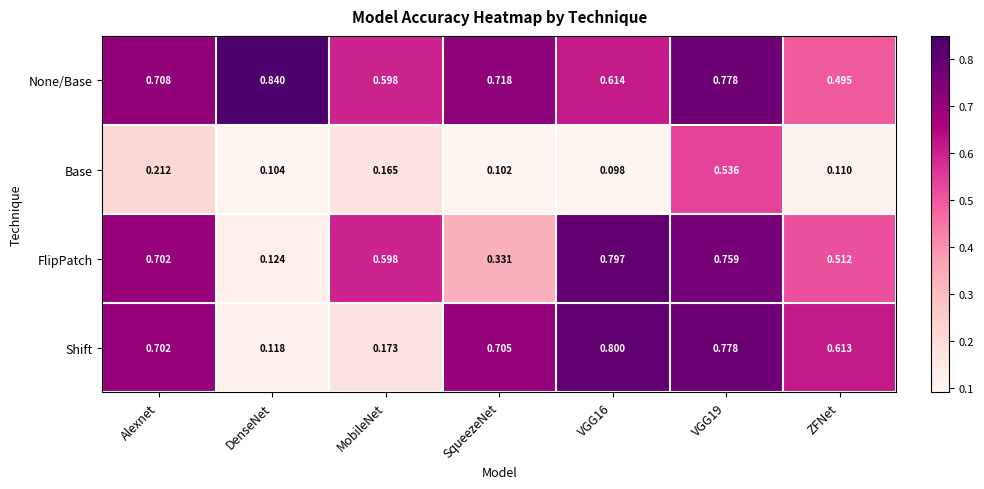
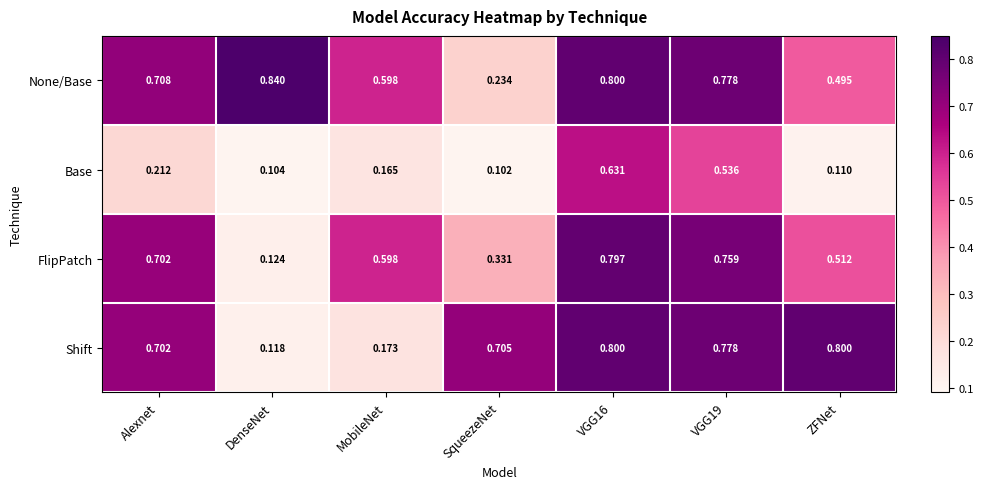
  {
    "None/Base": {
      "Alexnet": 0.708,
      "DenseNet": 0.840,
      "MobileNet": 0.598,
-     "SqueezeNet": 0.718,
-     "VGG16": 0.614,
+     "SqueezeNet": 0.234,
+     "VGG16": 0.800,
      "VGG19": 0.778,
      "ZFNet": 0.495
    },
    "Base": {
      "Alexnet": 0.212,
      "DenseNet": 0.104,
      "MobileNet": 0.165,
      "SqueezeNet": 0.102,
-     "VGG16": 0.098,
+     "VGG16": 0.631,
      "VGG19": 0.536,
      "ZFNet": 0.110
    },
    "FlipPatch": {
      "Alexnet": 0.702,
      "DenseNet": 0.124,
      "MobileNet": 0.598,
      "SqueezeNet": 0.331,
      "VGG16": 0.797,
      "VGG19": 0.759,
      "ZFNet": 0.512
    },
    "Shift": {
      "Alexnet": 0.702,
      "DenseNet": 0.118,
      "MobileNet": 0.173,
      "SqueezeNet": 0.705,
      "VGG16": 0.800,
      "VGG19": 0.778,
-     "ZFNet": 0.613
+     "ZFNet": 0.800
    }
  }
